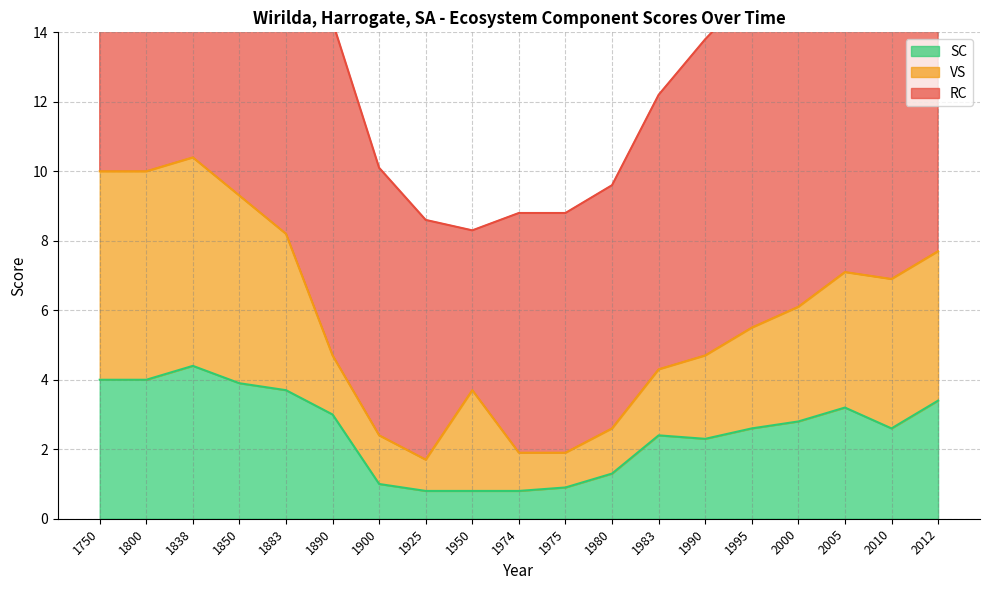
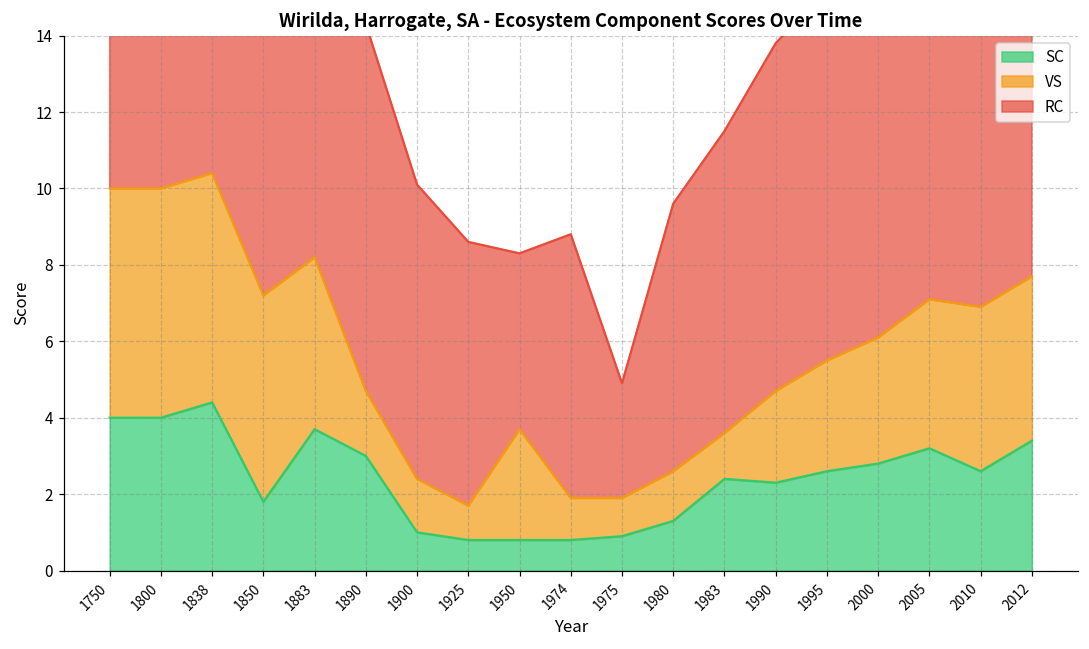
  {
    "SC": {
      "1750": 4.0,
      "1800": 4.0,
      "1838": 4.4,
-     "1850": 3.9,
+     "1850": 1.8,
      "1883": 3.7,
      "1890": 3.0,
      "1900": 1.0,
      "1925": 0.8,
      "1950": 0.8,
      "1974": 0.8,
      "1975": 0.9,
      "1980": 1.3,
      "1983": 2.4,
      "1990": 2.3,
      "1995": 2.6,
      "2000": 2.8,
      "2005": 3.2,
      "2010": 2.6,
      "2012": 3.4
    },
    "VS": {
      "1750": 6.0,
      "1800": 6.0,
      "1838": 6.0,
      "1850": 5.4,
      "1883": 4.5,
      "1890": 1.7,
      "1900": 1.4,
      "1925": 0.9,
      "1950": 2.9,
      "1974": 1.1,
      "1975": 1.0,
      "1980": 1.3,
-     "1983": 1.9,
+     "1983": 1.2,
      "1990": 2.4,
      "1995": 2.9,
      "2000": 3.3,
      "2005": 3.9,
      "2010": 4.3,
      "2012": 4.3
    },
    "RC": {
      "1900": 7.7,
      "1925": 6.9,
      "1950": 4.6,
      "1974": 6.9,
-     "1975": 6.9,
+     "1975": 3.0,
      "1980": 7.0,
      "1983": 7.9,
      "1990": 9.1
    }
  }
